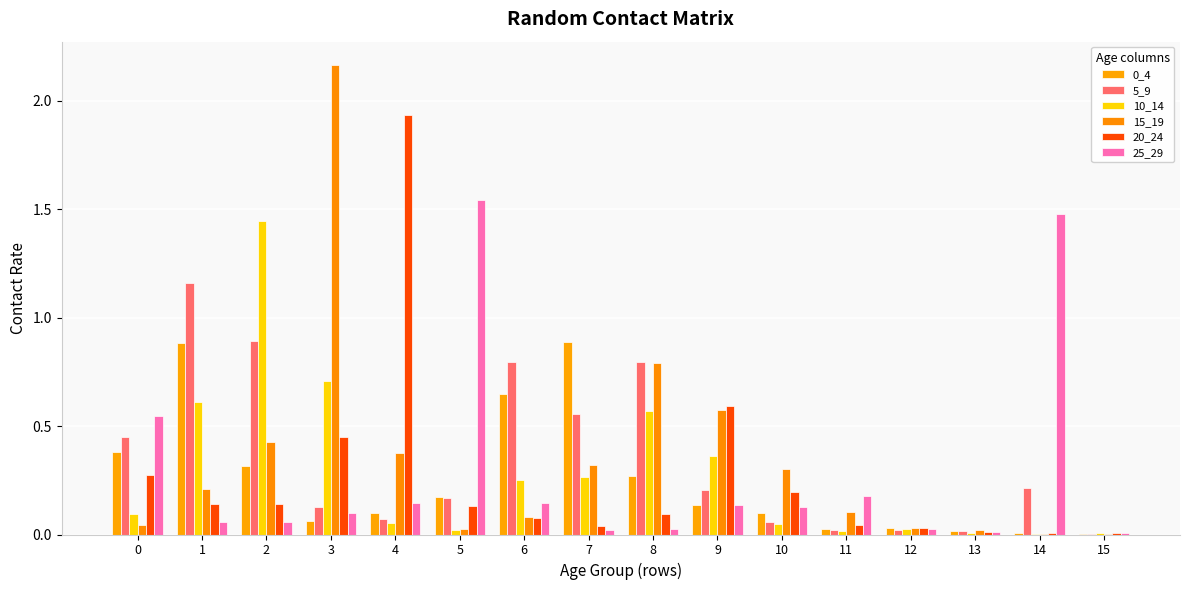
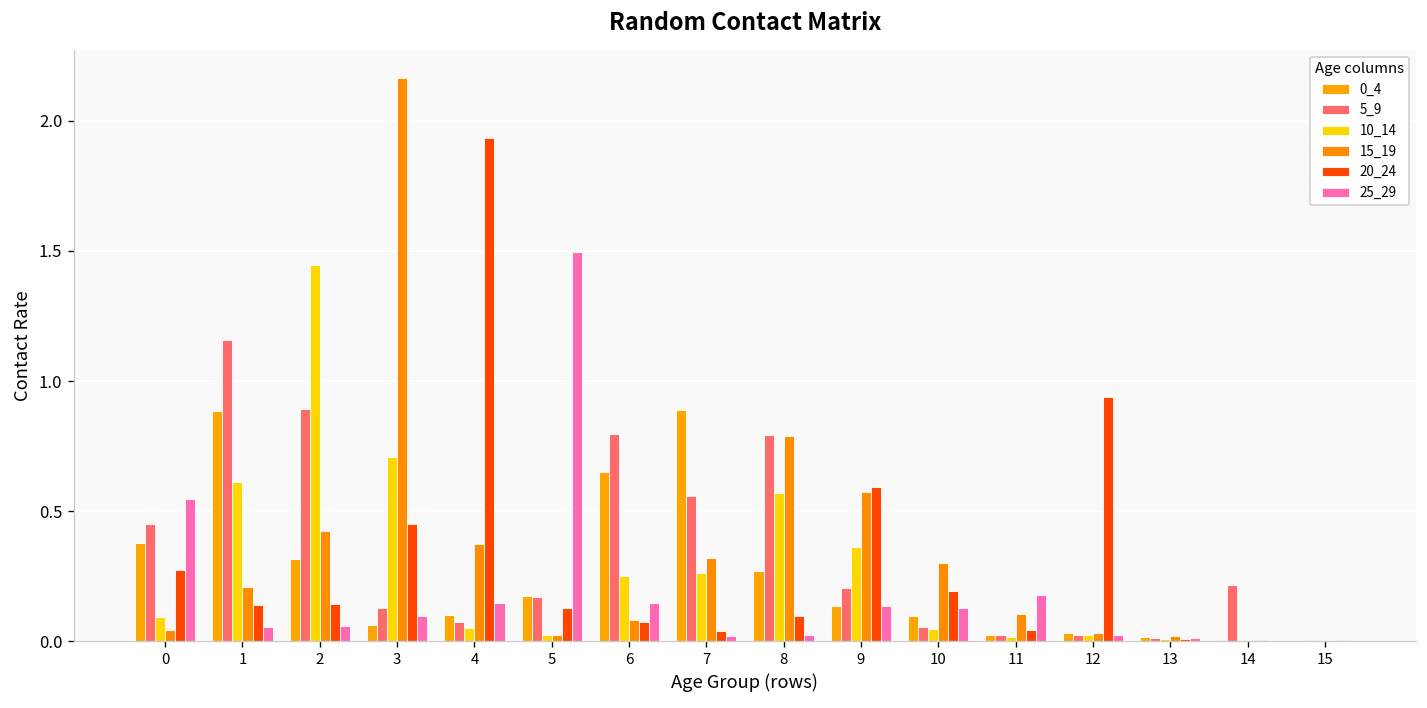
  {
    "5_9": {
      "0": 0.45,
      "1": 1.16,
      "2": 0.89,
      "3": 0.13,
      "4": 0.07,
      "5": 0.17,
      "6": 0.80,
      "7": 0.56,
      "8": 0.79,
      "9": 0.20,
      "10": 0.06,
      "11": 0.02,
      "12": 0.02,
      "13": 0.01,
      "14": 0.22
    },
    "20_24": {
      "0": 0.28,
      "1": 0.14,
      "2": 0.14,
      "3": 0.45,
      "4": 1.94,
      "5": 0.13,
      "6": 0.08,
      "7": 0.04,
      "8": 0.10,
      "9": 0.59,
      "10": 0.19,
      "11": 0.04,
-     "12": 0.03
+     "12": 0.94
    },
    "25_29": {
      "0": 0.55,
      "1": 0.06,
      "2": 0.06,
      "3": 0.10,
      "4": 0.15,
-     "5": 1.54,
+     "5": 1.50,
      "6": 0.15,
      "7": 0.02,
      "8": 0.03,
      "9": 0.14,
      "10": 0.13,
      "11": 0.18,
      "12": 0.02,
-     "14": 1.48
+     "14": 0.00
    }
  }
